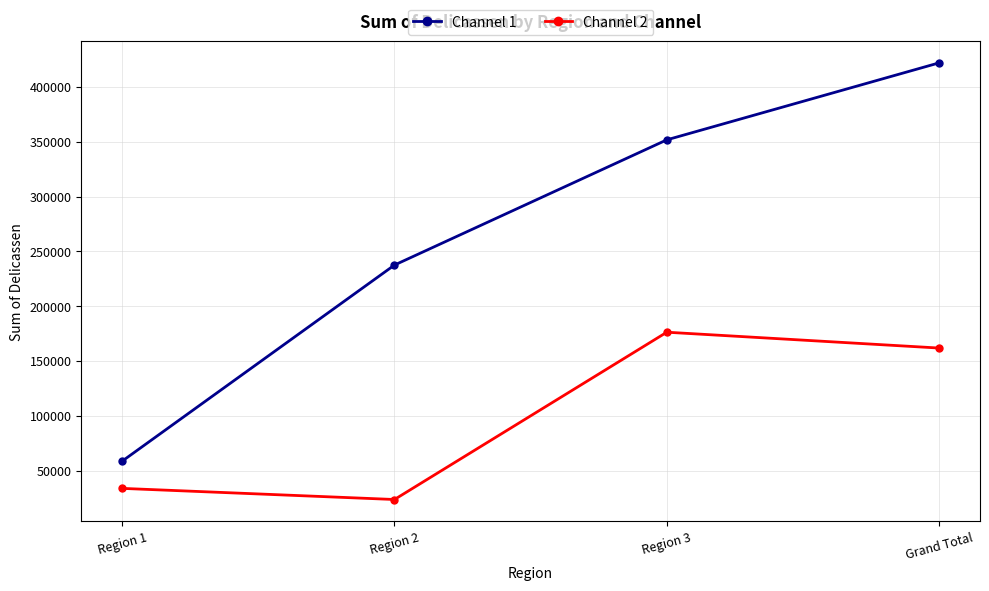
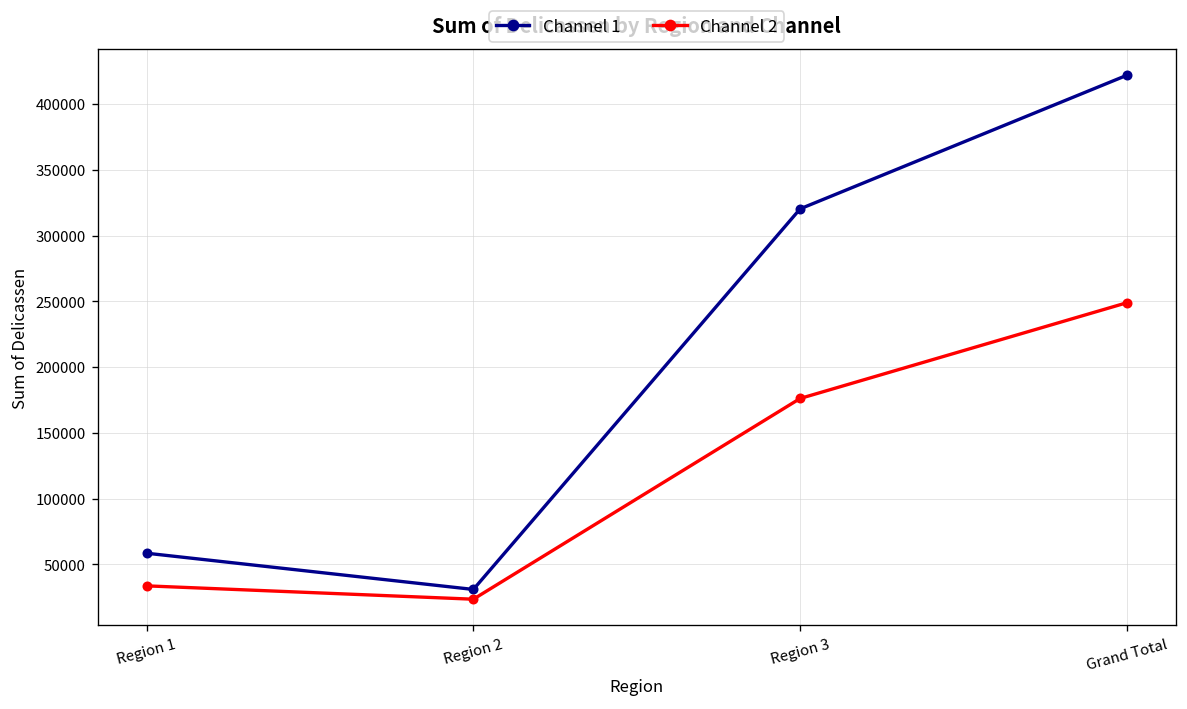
  {
    "Channel 1": {
      "Region 1": 59000,
-     "Region 2": 237000,
-     "Region 3": 352000,
+     "Region 2": 31000,
+     "Region 3": 320000,
      "Grand Total": 422000
    },
    "Channel 2": {
      "Region 1": 34000,
      "Region 2": 24000,
      "Region 3": 176000,
-     "Grand Total": 162000
+     "Grand Total": 249000
    }
  }
